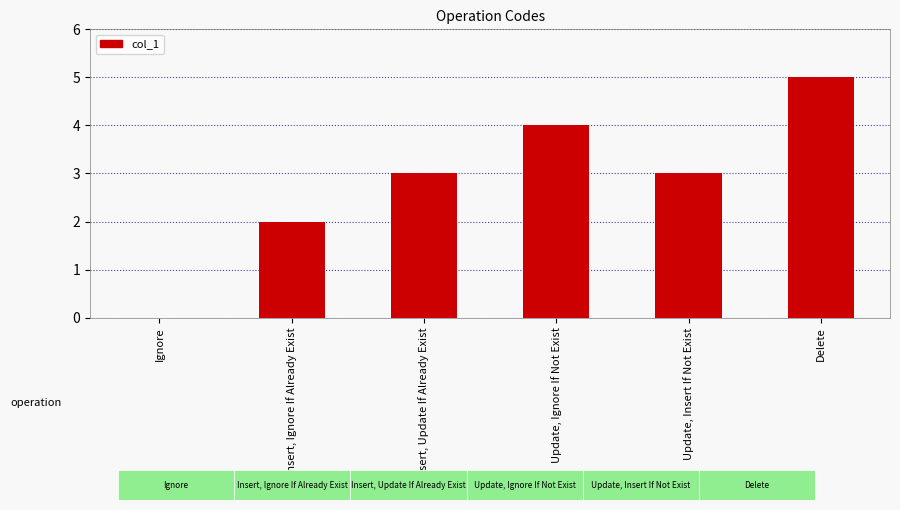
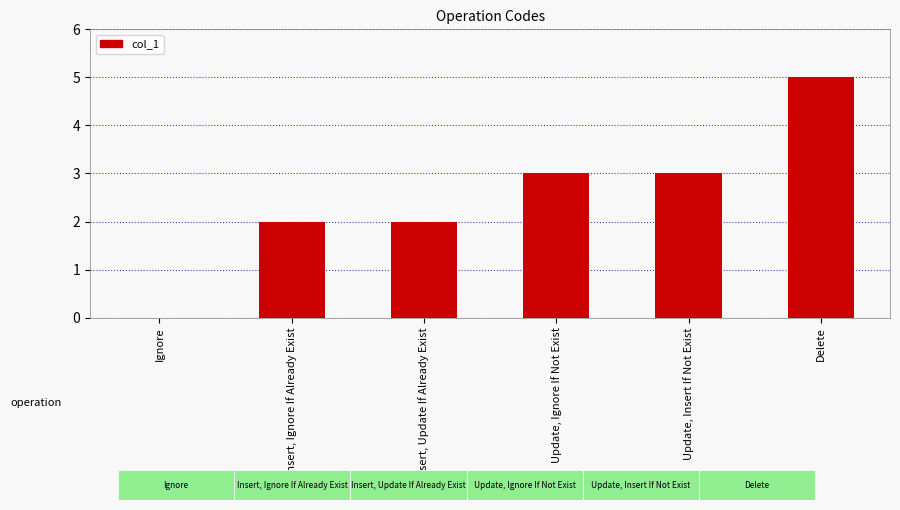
  {
    "Ignore": 0,
    "Insert, Ignore If Already Exist": 2,
-   "Insert, Update If Already Exist": 3,
-   "Update, Ignore If Not Exist": 4,
+   "Insert, Update If Already Exist": 2,
+   "Update, Ignore If Not Exist": 3,
    "Update, Insert If Not Exist": 3,
    "Delete": 5
  }
